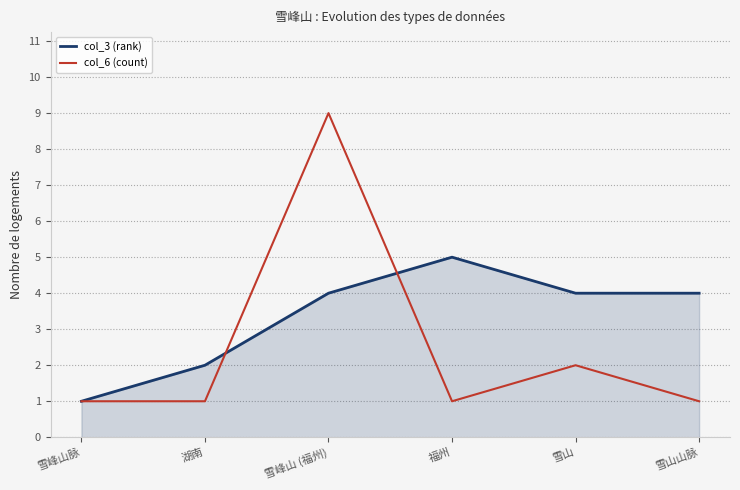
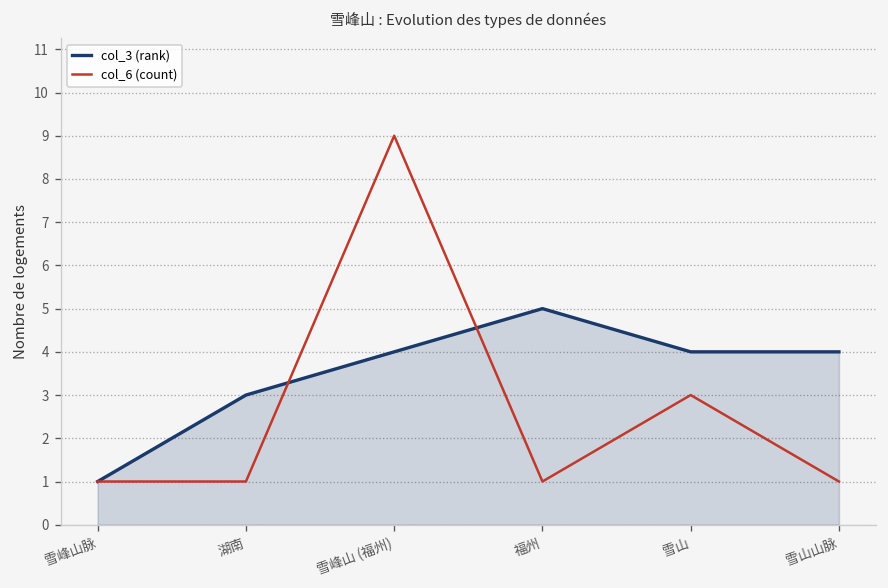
  {
    "col_3 (rank)": {
-     "湖南": 2,
+     "湖南": 3,
      "雪峰山 (福州)": 4,
      "福州": 5,
      "雪山": 4,
      "雪山山脉": 4
    },
    "col_6 (count)": {
      "湖南": 1,
      "雪峰山 (福州)": 9,
      "福州": 1,
-     "雪山": 2,
+     "雪山": 3,
      "雪山山脉": 1
    }
  }
